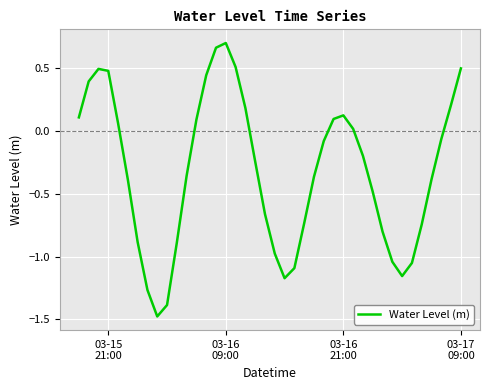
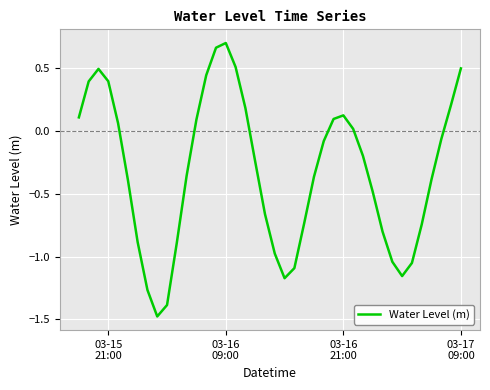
  {
-   "03-15 21:00": 0.48,
+   "03-15 21:00": 0.40,
    "03-16 09:00": 0.70,
    "03-16 21:00": 0.13,
    "03-17 09:00": 0.50
  }
